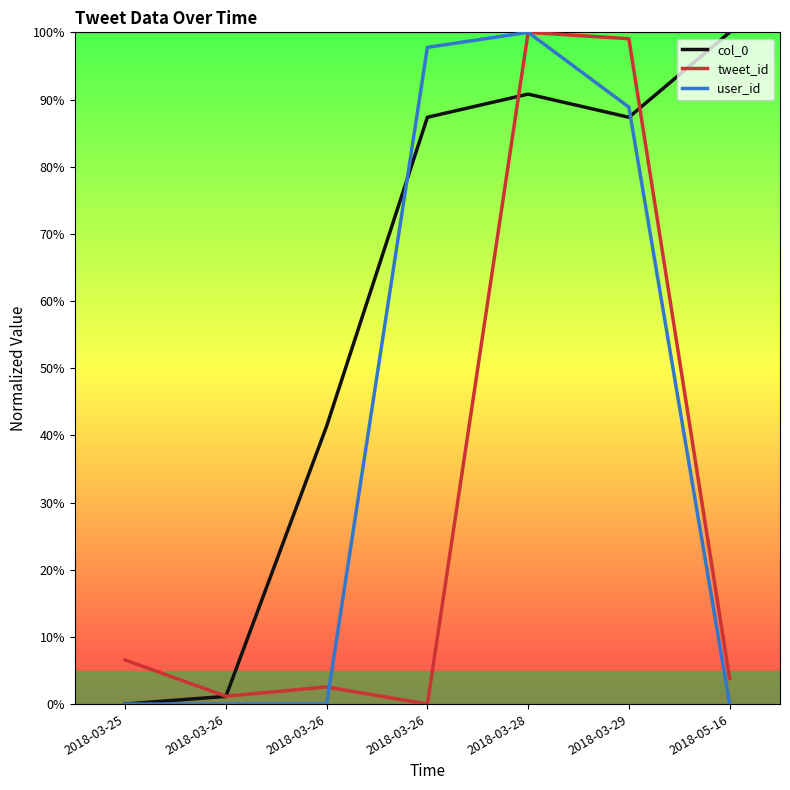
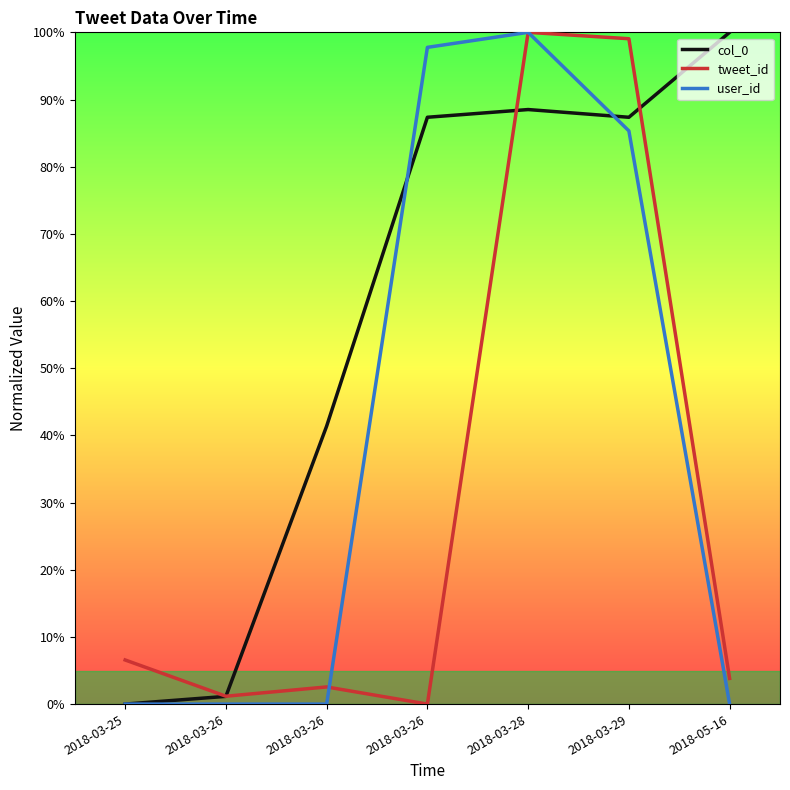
  {
    "col_0": {
-     "2018-03-28": "91%",
+     "2018-03-28": "89%",
      "2018-03-29": "87%",
      "2018-05-16": "100%"
    },
    "tweet_id": {
      "2018-03-25": "7%",
      "2018-03-29": "99%"
    },
    "user_id": {
-     "2018-03-29": "89%"
+     "2018-03-29": "85%"
    }
  }
